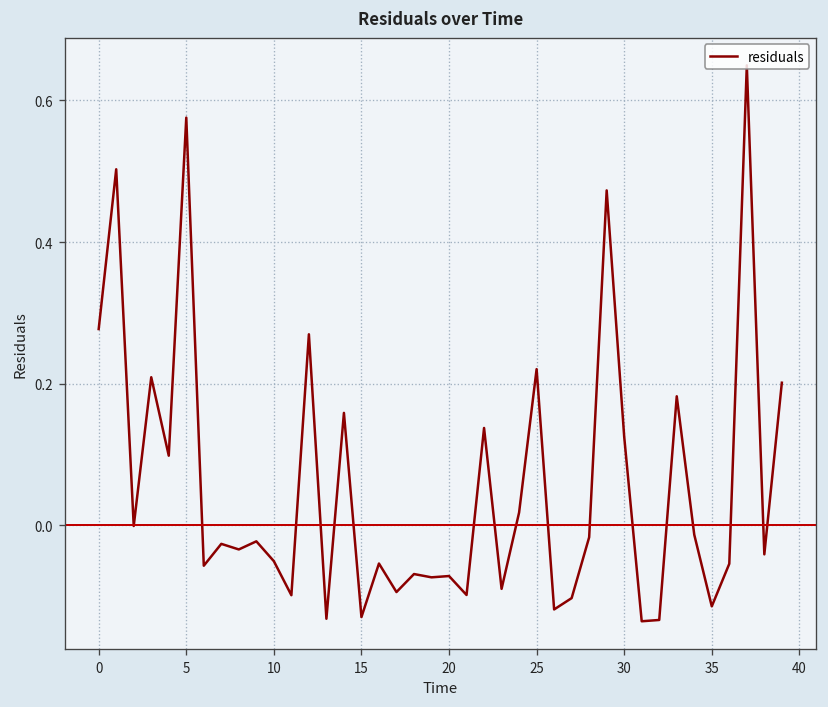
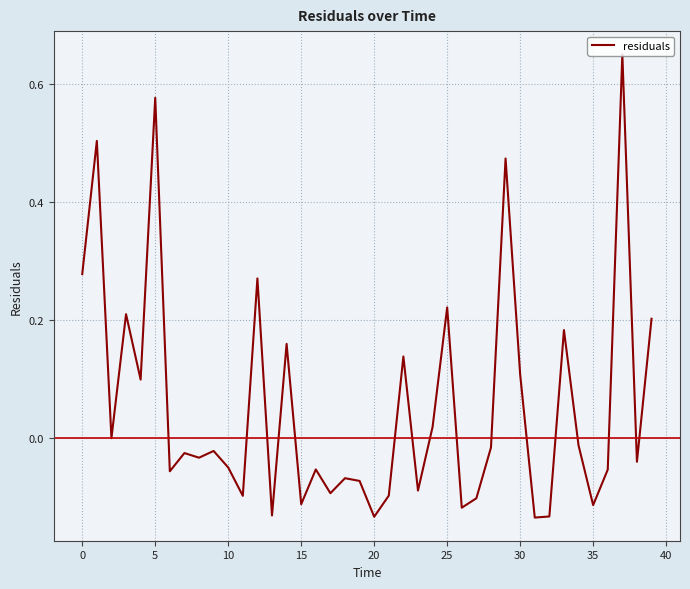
  {
    "0": 0.28,
    "5": 0.58,
    "10": -0.05,
-   "15": -0.13,
-   "20": -0.07,
+   "15": -0.11,
+   "20": -0.13,
    "25": 0.22,
-   "30": 0.13,
+   "30": 0.11,
    "35": -0.11
  }
